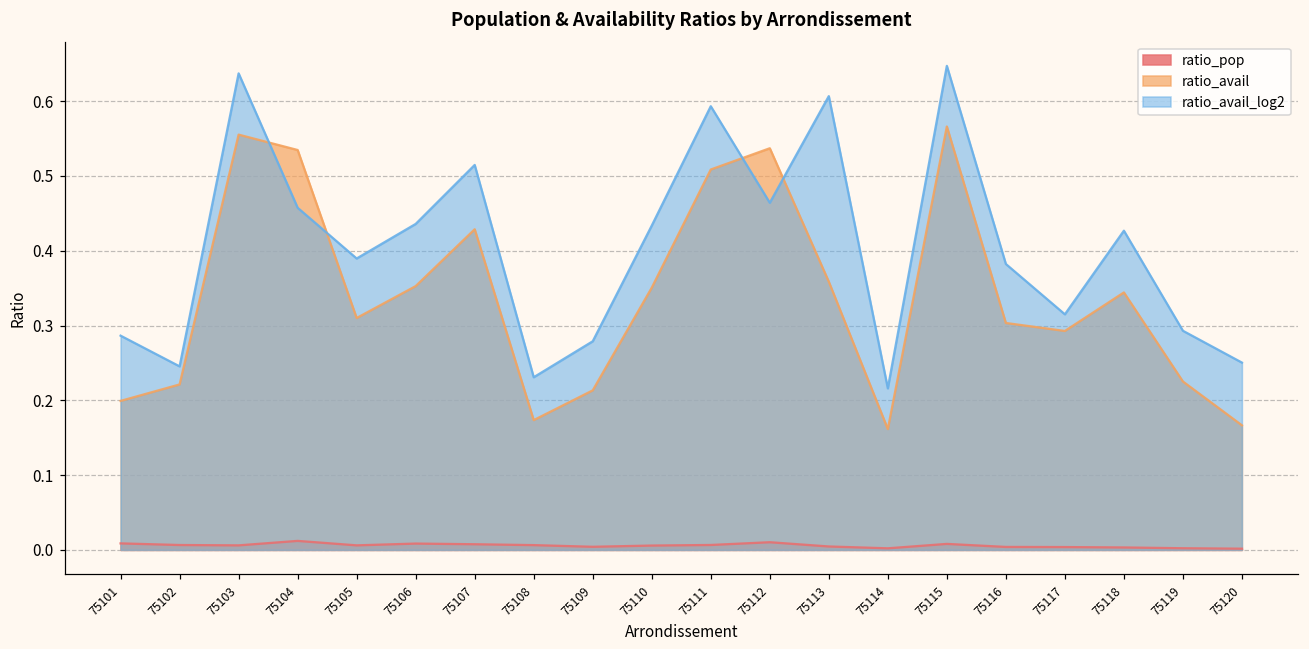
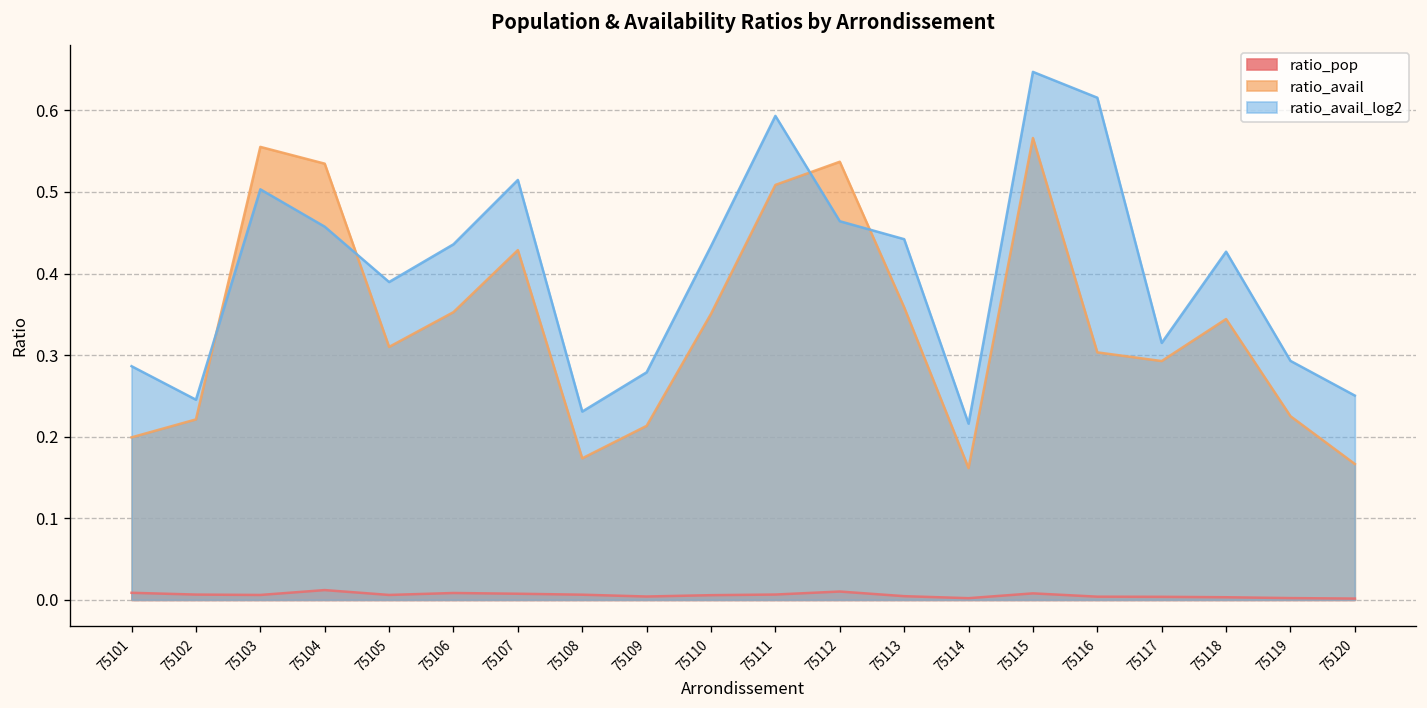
  {
    "ratio_avail_log2": {
      "75101": 0.29,
      "75102": 0.25,
-     "75103": 0.64,
+     "75103": 0.50,
      "75104": 0.46,
      "75105": 0.39,
      "75106": 0.44,
      "75107": 0.51,
      "75108": 0.23,
      "75109": 0.28,
      "75110": 0.43,
      "75111": 0.59,
      "75112": 0.46,
-     "75113": 0.61,
+     "75113": 0.44,
      "75114": 0.22,
      "75115": 0.65,
-     "75116": 0.38,
+     "75116": 0.62,
      "75117": 0.31,
      "75118": 0.43,
      "75119": 0.29,
      "75120": 0.25
    }
  }
